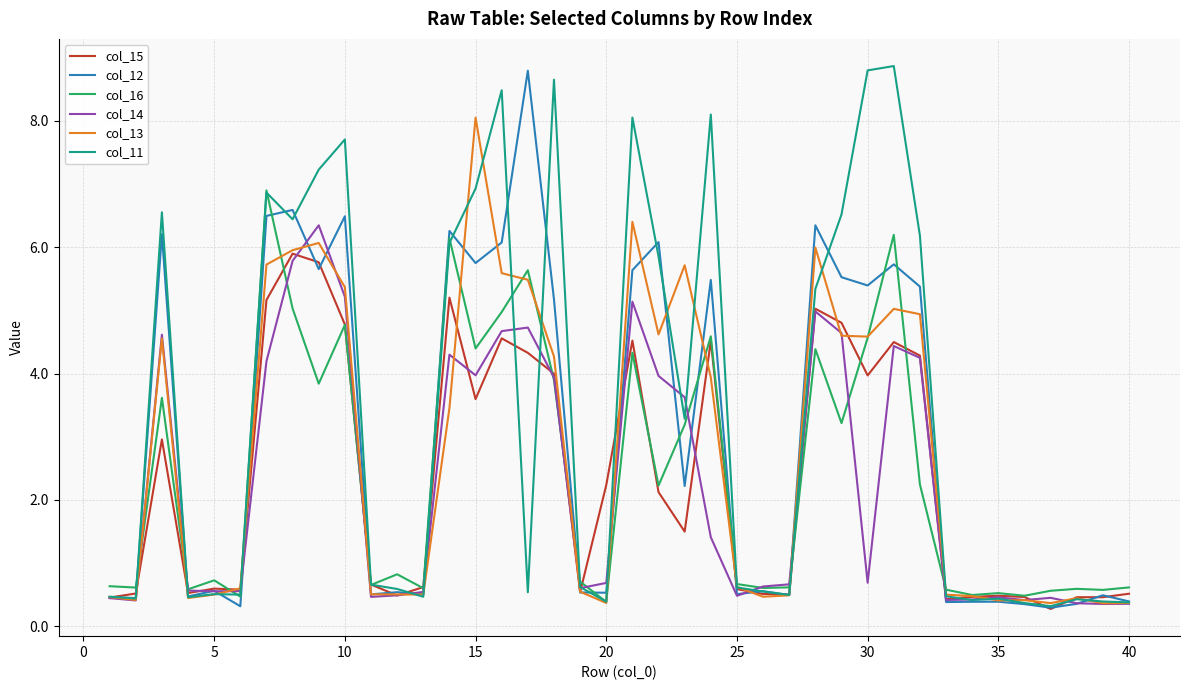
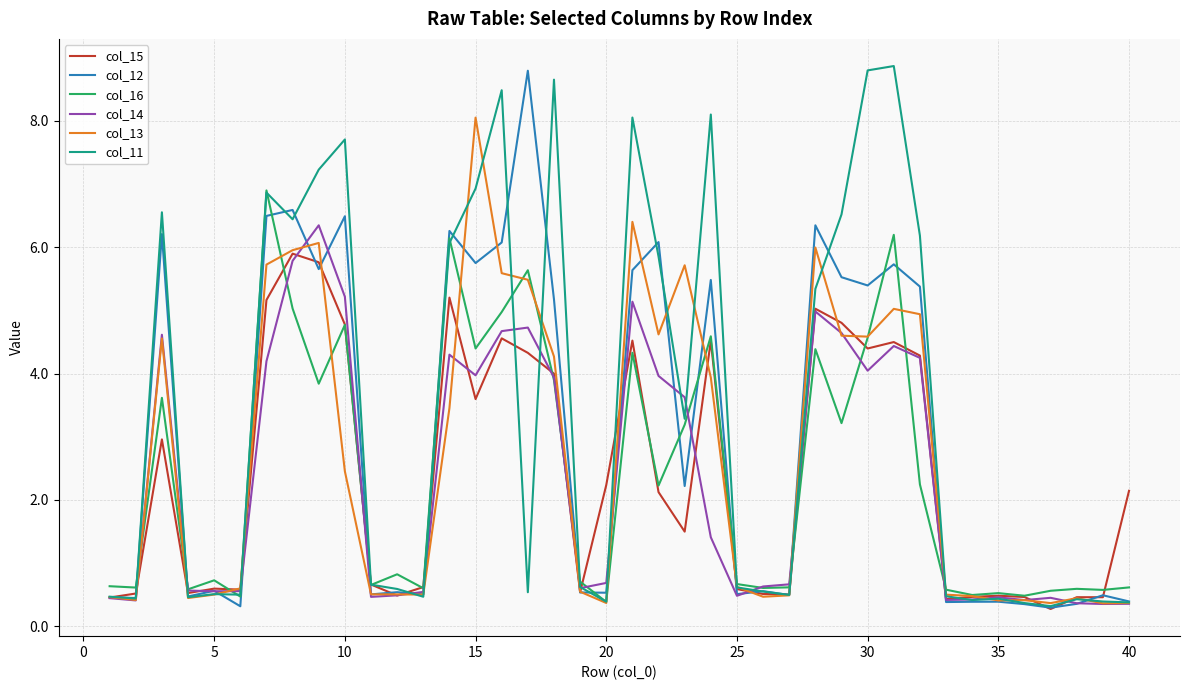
  {
    "col_15": {
      "15": 3.6,
      "20": 2.2,
-     "30": 4.0,
-     "40": 0.5
+     "30": 4.4,
+     "40": 2.1
    },
    "col_12": {
      "10": 6.5,
      "15": 5.8,
      "20": 0.5,
      "30": 5.4
    },
    "col_14": {
      "10": 5.2,
      "15": 4.0,
      "20": 0.7,
-     "30": 0.7
+     "30": 4.0
    },
    "col_13": {
-     "10": 5.4,
+     "10": 2.5,
      "15": 8.1
    }
  }
